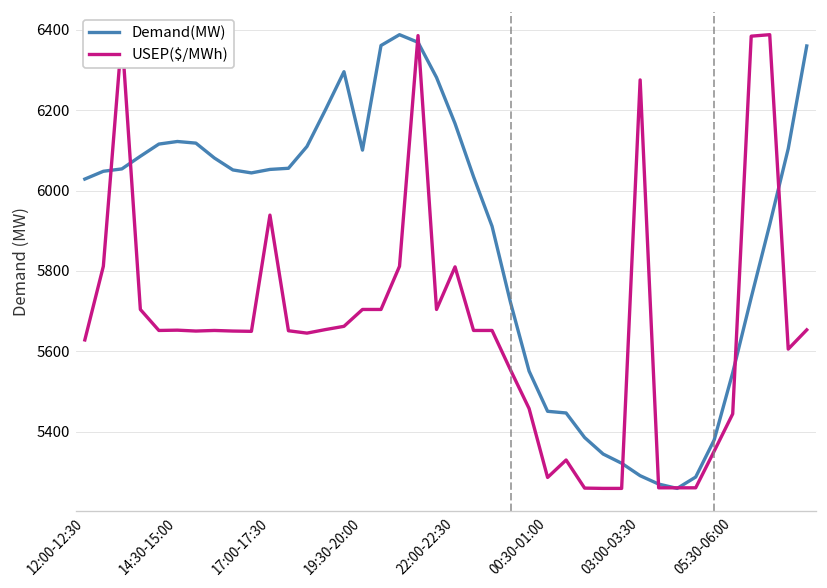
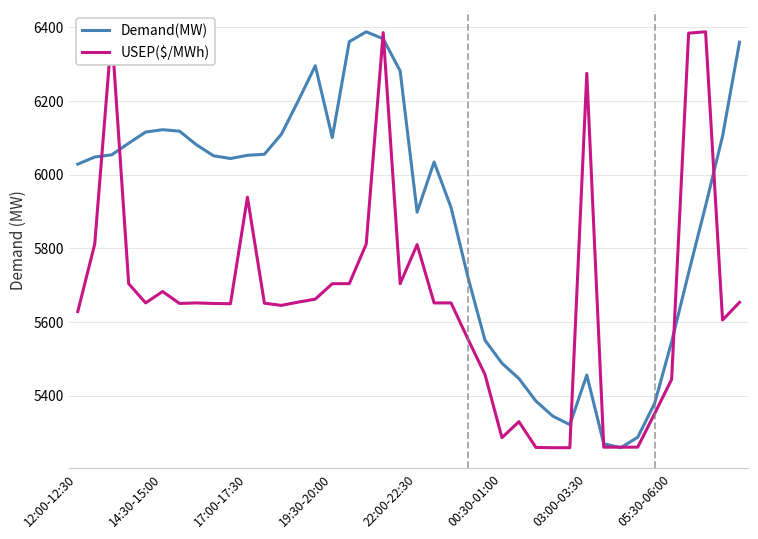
  {
    "Demand(MW)": {
      "12:00-12:30": 6030,
      "14:30-15:00": 6120,
      "17:00-17:30": 6050,
      "19:30-20:00": 6100,
-     "22:00-22:30": 6170,
-     "00:30-01:00": 5450,
-     "03:00-03:30": 5290,
+     "22:00-22:30": 5900,
+     "00:30-01:00": 5490,
+     "03:00-03:30": 5460,
      "05:30-06:00": 5550
    },
    "USEP($/MWh)": {
      "12:00-12:30": 5630,
-     "14:30-15:00": 5650,
+     "14:30-15:00": 5680,
      "17:00-17:30": 5940,
      "19:30-20:00": 5700,
      "22:00-22:30": 5810,
      "00:30-01:00": 5290,
      "03:00-03:30": 6280,
      "05:30-06:00": 5440
    }
  }
